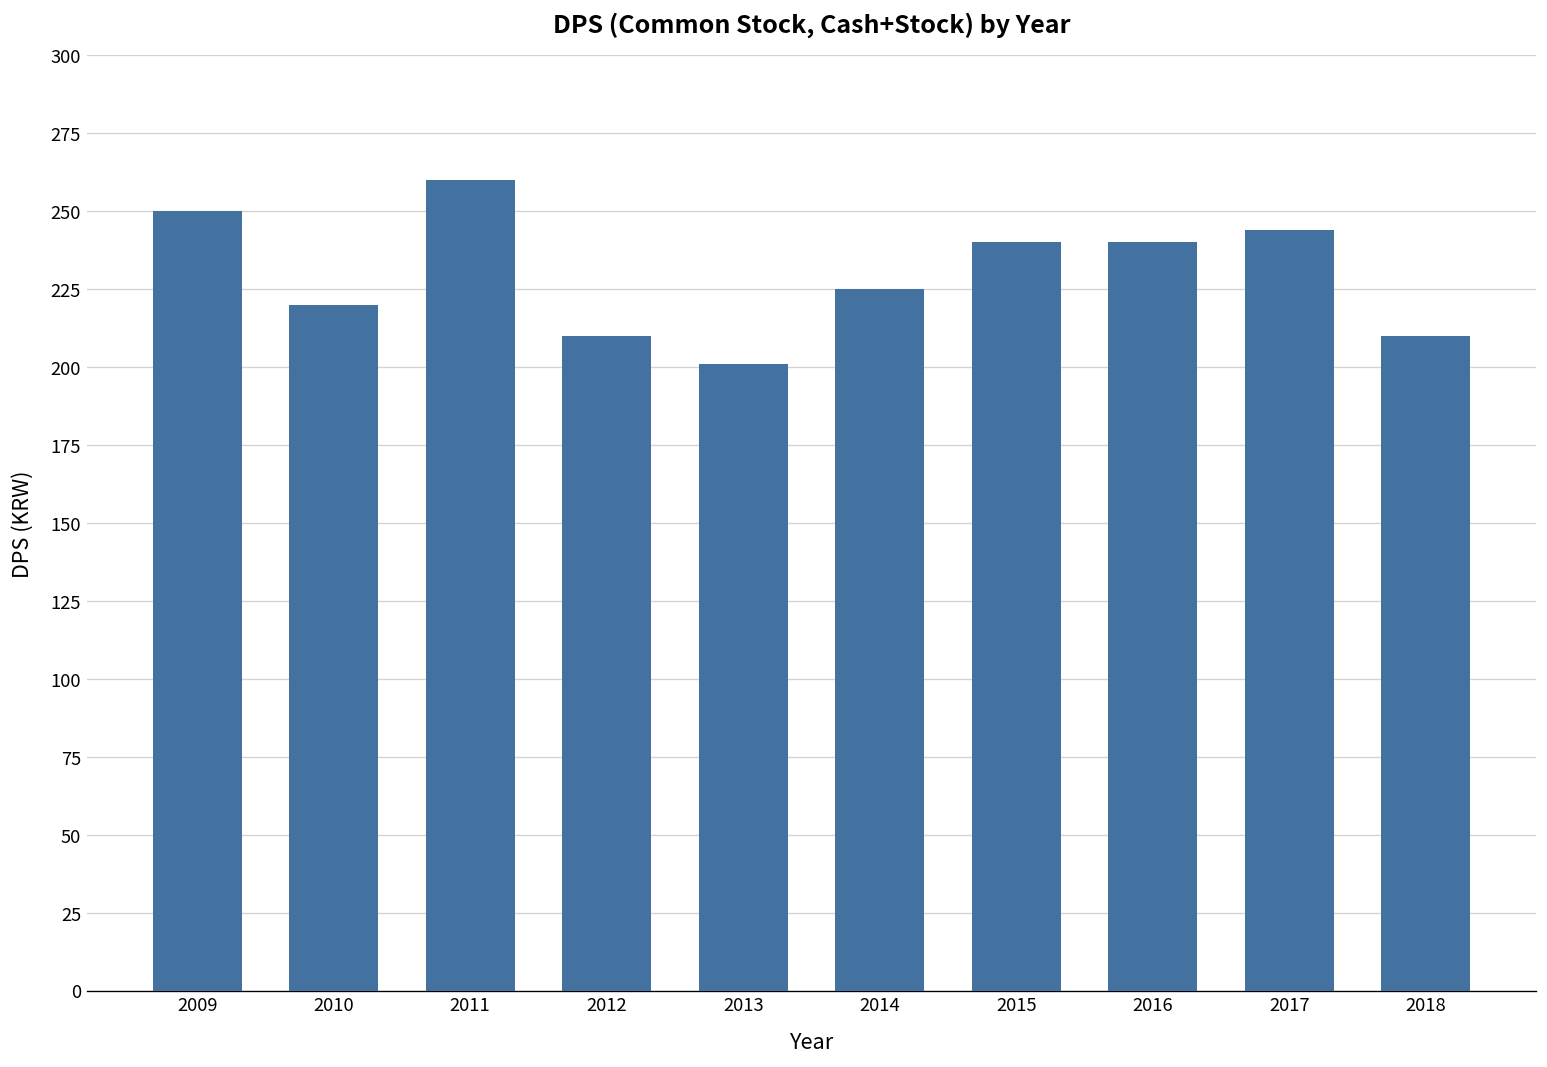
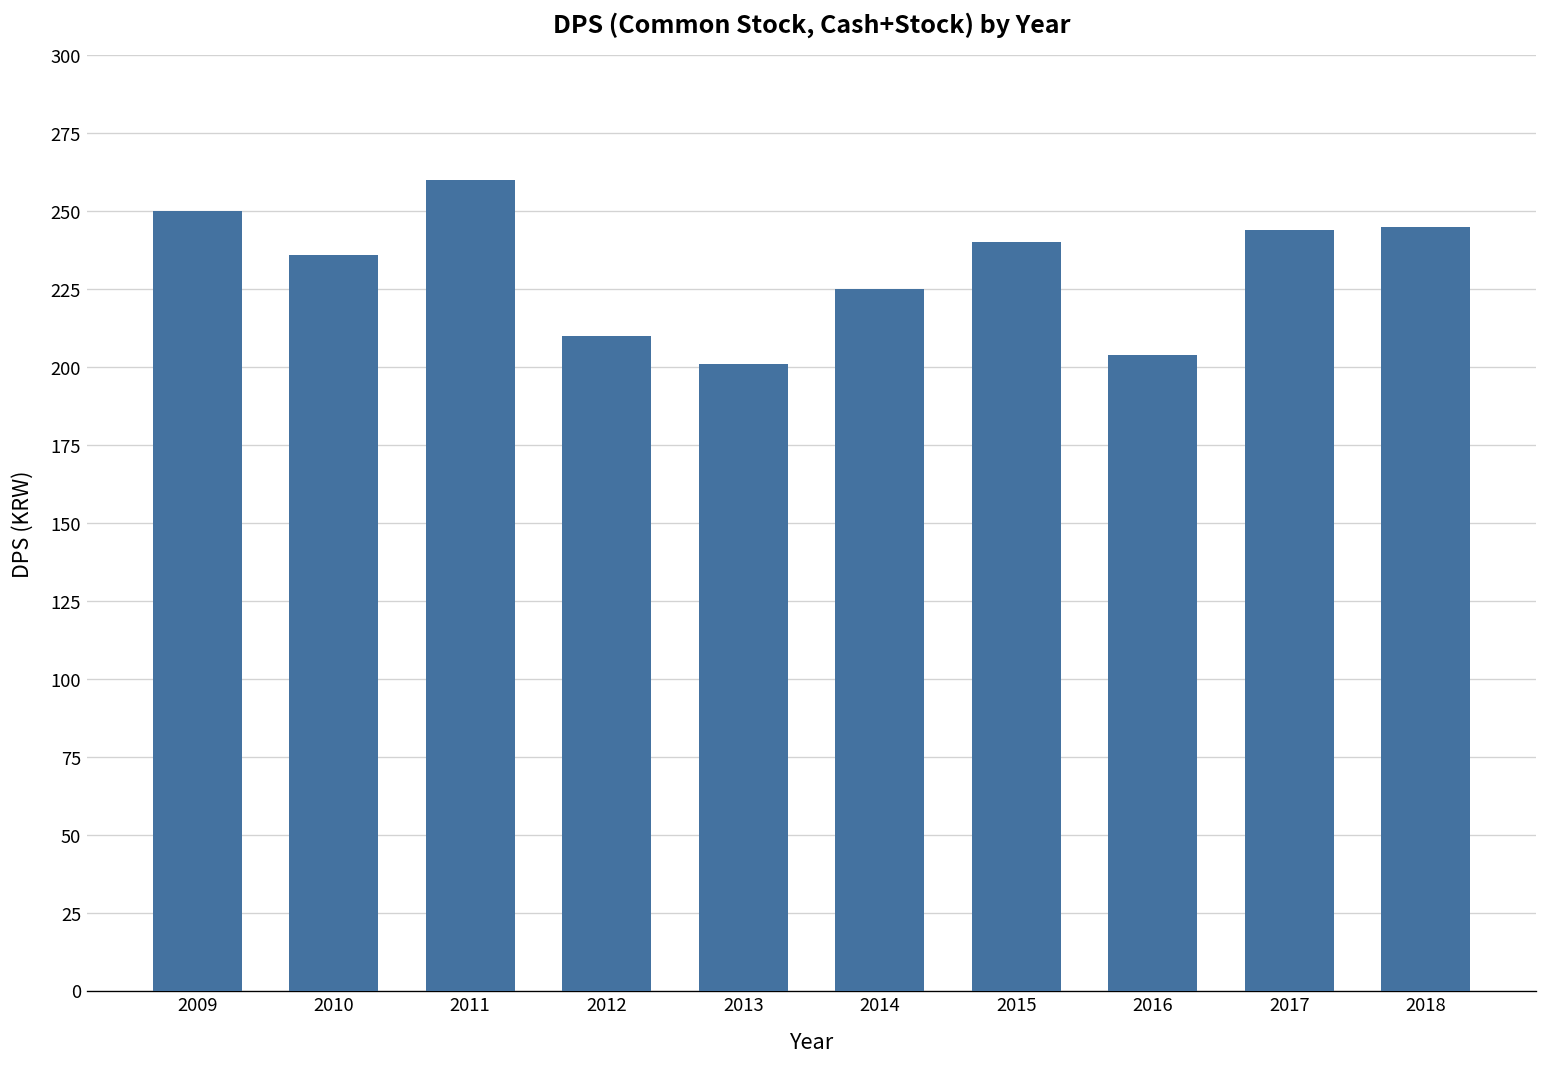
  {
    "2009": 250,
-   "2010": 220,
+   "2010": 236,
    "2011": 260,
    "2012": 210,
    "2013": 201,
    "2014": 225,
    "2015": 240,
-   "2016": 240,
+   "2016": 204,
    "2017": 244,
-   "2018": 210
+   "2018": 245
  }
